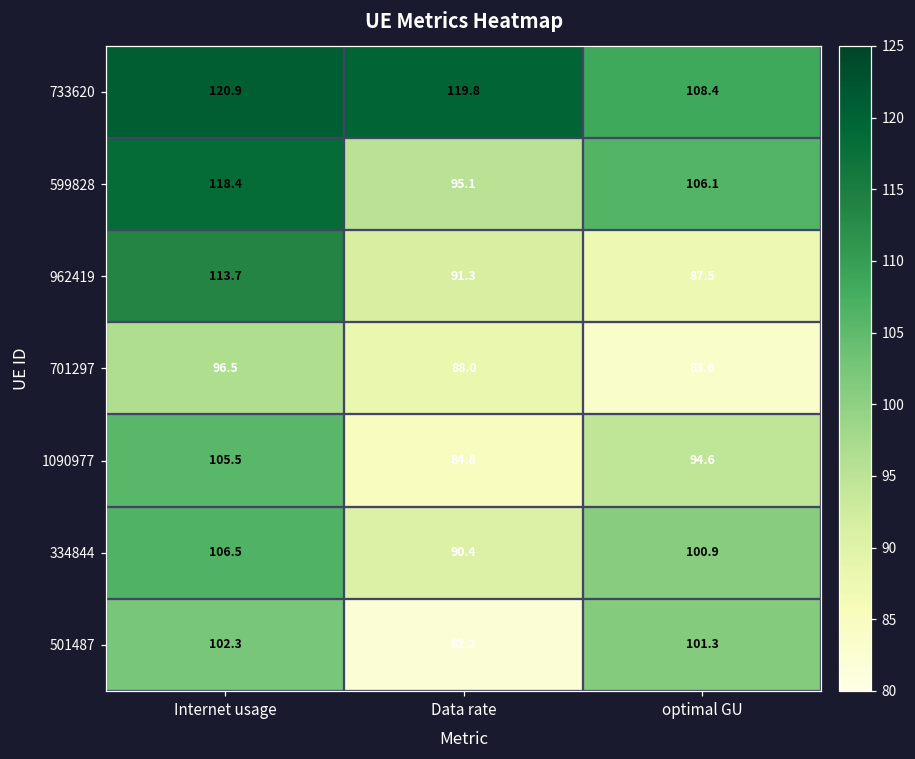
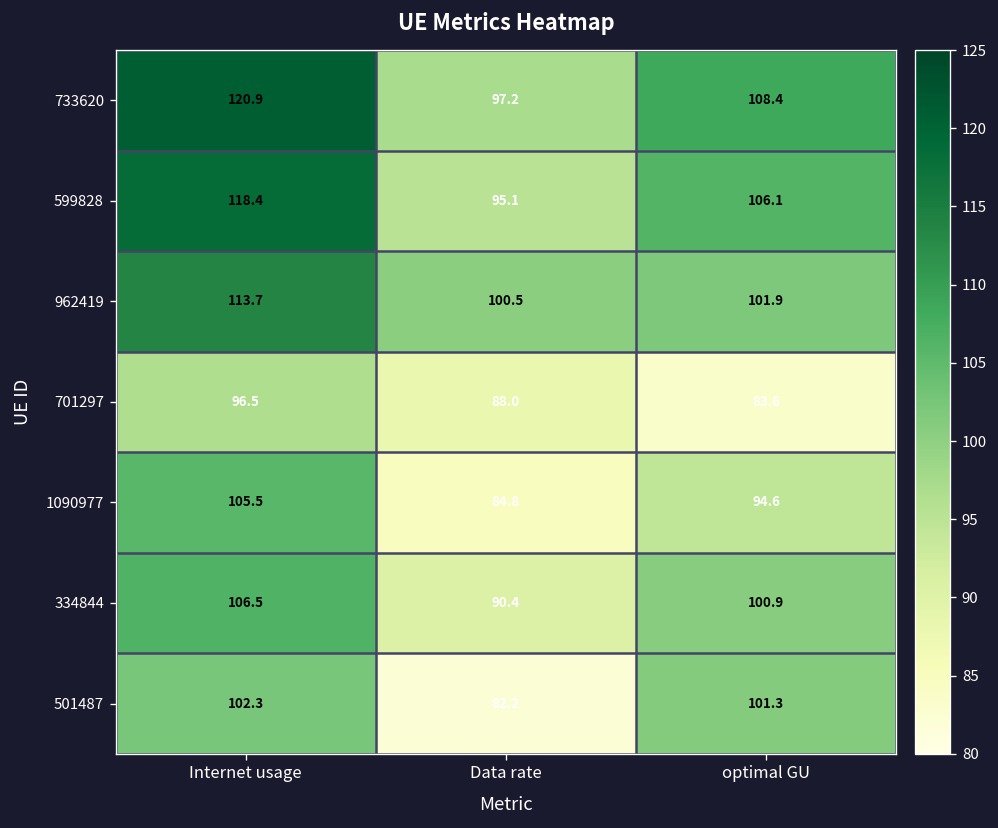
  {
    "733620": {
      "Internet usage": 120.9,
-     "Data rate": 119.8,
+     "Data rate": 97.2,
      "optimal GU": 108.4
    },
    "599828": {
      "Internet usage": 118.4,
      "Data rate": 95.1,
      "optimal GU": 106.1
    },
    "962419": {
      "Internet usage": 113.7,
-     "Data rate": 91.3,
-     "optimal GU": 87.5
+     "Data rate": 100.5,
+     "optimal GU": 101.9
    },
    "701297": {
      "Internet usage": 96.5,
      "Data rate": 88.0,
      "optimal GU": 83.6
    },
    "1090977": {
      "Internet usage": 105.5,
      "Data rate": 84.8,
      "optimal GU": 94.6
    },
    "334844": {
      "Internet usage": 106.5,
      "Data rate": 90.4,
      "optimal GU": 100.9
    },
    "501487": {
      "Internet usage": 102.3,
      "optimal GU": 101.3
    }
  }
